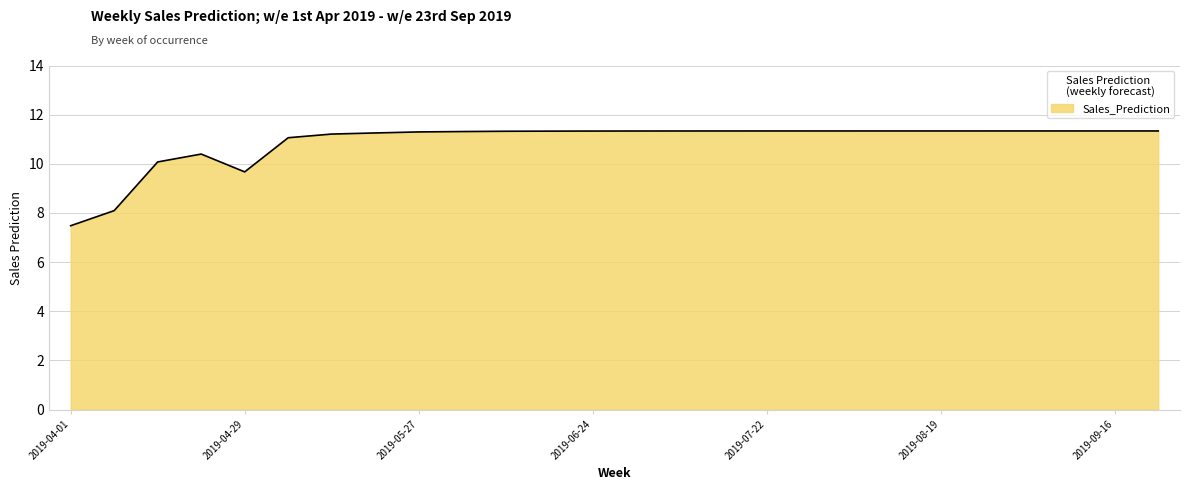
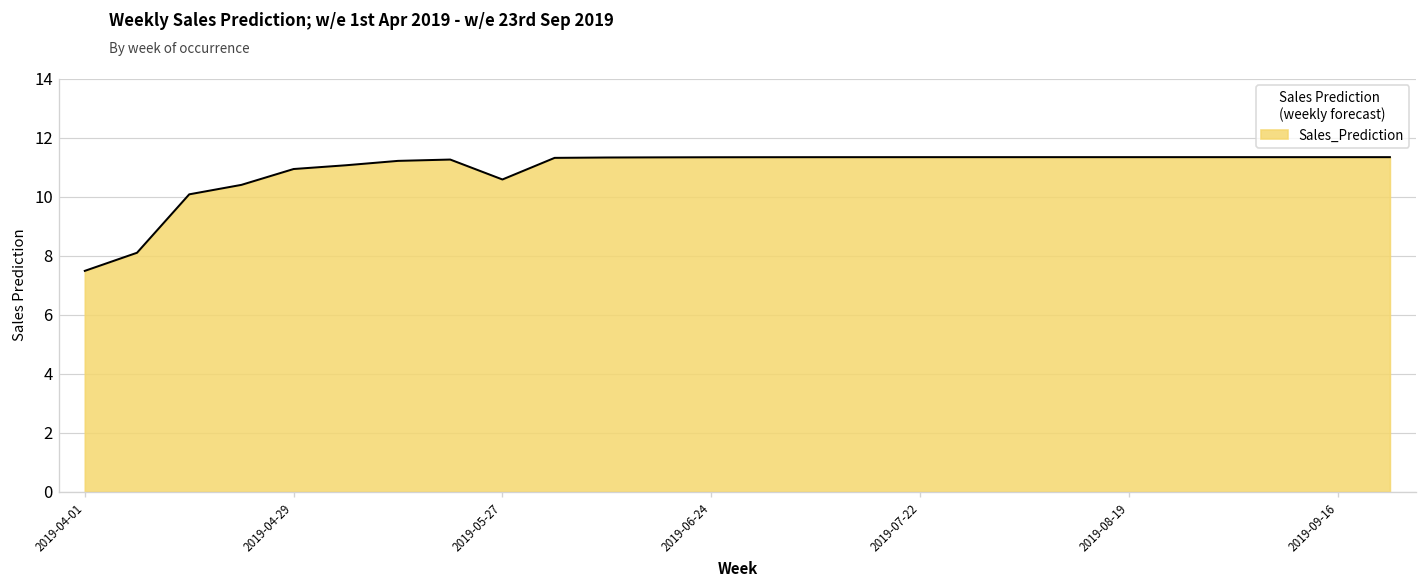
  {
    "2019-04-01": 7.5,
-   "2019-04-29": 9.7,
-   "2019-05-27": 11.3,
+   "2019-04-29": 10.9,
+   "2019-05-27": 10.6,
    "2019-06-24": 11.3,
    "2019-07-22": 11.3,
    "2019-08-19": 11.3,
    "2019-09-16": 11.3
  }
